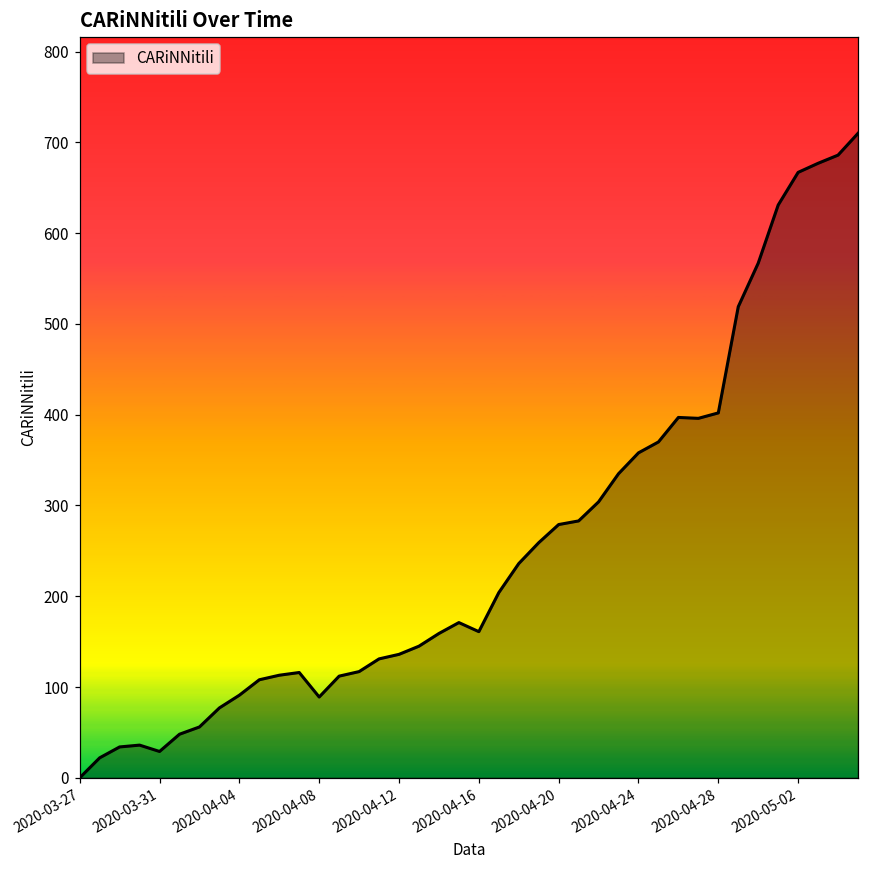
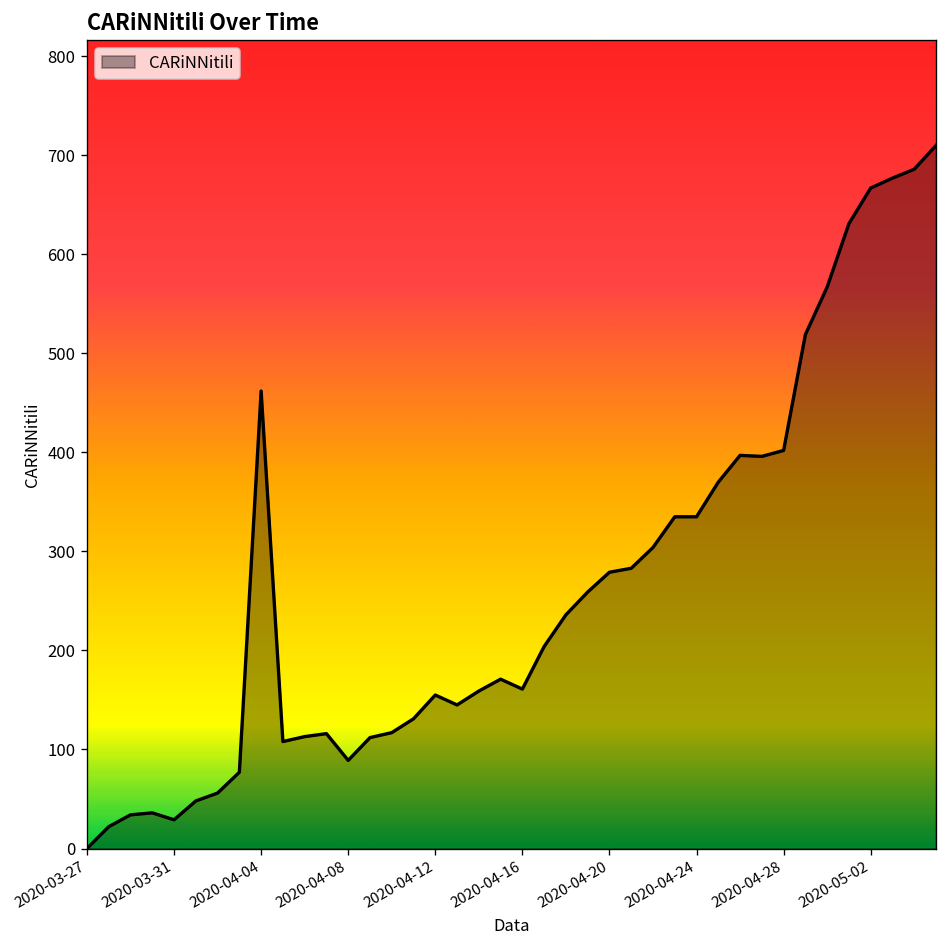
  {
    "2020-03-27": 0,
    "2020-03-31": 30,
-   "2020-04-04": 90,
+   "2020-04-04": 460,
    "2020-04-08": 90,
-   "2020-04-12": 140,
+   "2020-04-12": 160,
    "2020-04-16": 160,
    "2020-04-20": 280,
-   "2020-04-24": 360,
+   "2020-04-24": 340,
    "2020-04-28": 400,
    "2020-05-02": 670
  }
